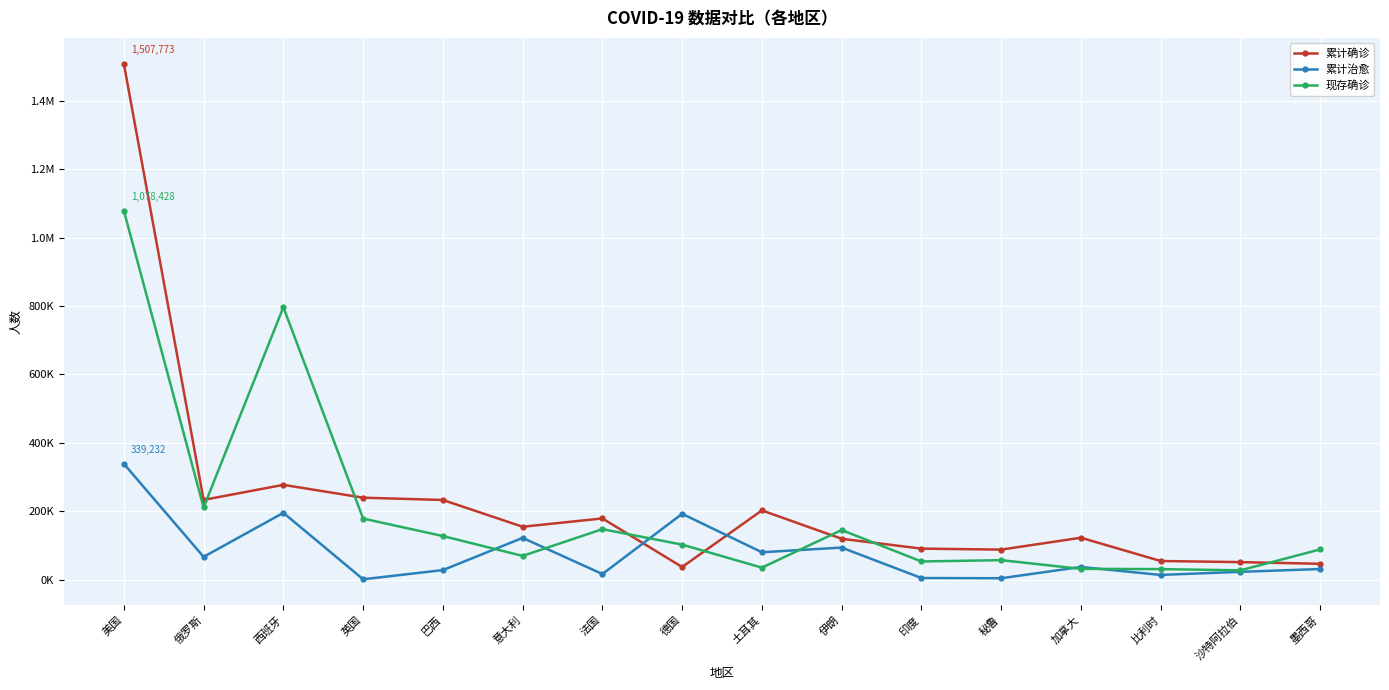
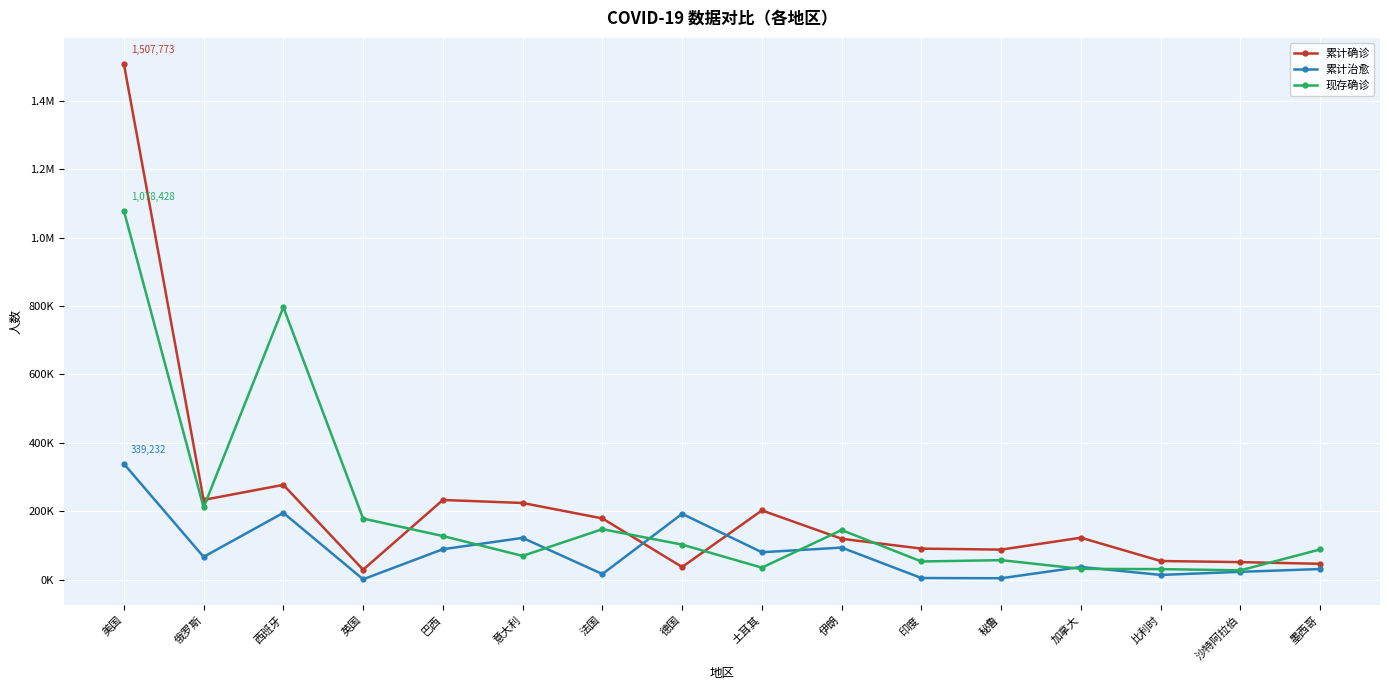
  {
    "累计确诊": {
      "俄罗斯": "230000",
      "西班牙": "280000",
-     "英国": "240000",
+     "英国": "30000",
      "巴西": "230000",
-     "意大利": "160000",
+     "意大利": "220000",
      "法国": "180000",
      "德国": "40000",
      "土耳其": "200000",
      "伊朗": "120000",
      "印度": "90000",
      "秘鲁": "90000",
      "加拿大": "120000",
      "比利时": "60000",
      "沙特阿拉伯": "50000",
      "墨西哥": "50000"
    },
    "累计治愈": {
      "俄罗斯": "70000",
      "西班牙": "200000",
      "英国": "0",
-     "巴西": "30000",
+     "巴西": "90000",
      "意大利": "120000",
      "法国": "20000",
      "德国": "190000",
      "土耳其": "80000",
      "伊朗": "90000",
      "印度": "10000",
      "秘鲁": "0",
      "比利时": "10000",
      "墨西哥": "30000"
    },
    "现存确诊": {
      "美国": "1,078,428"
    }
  }
